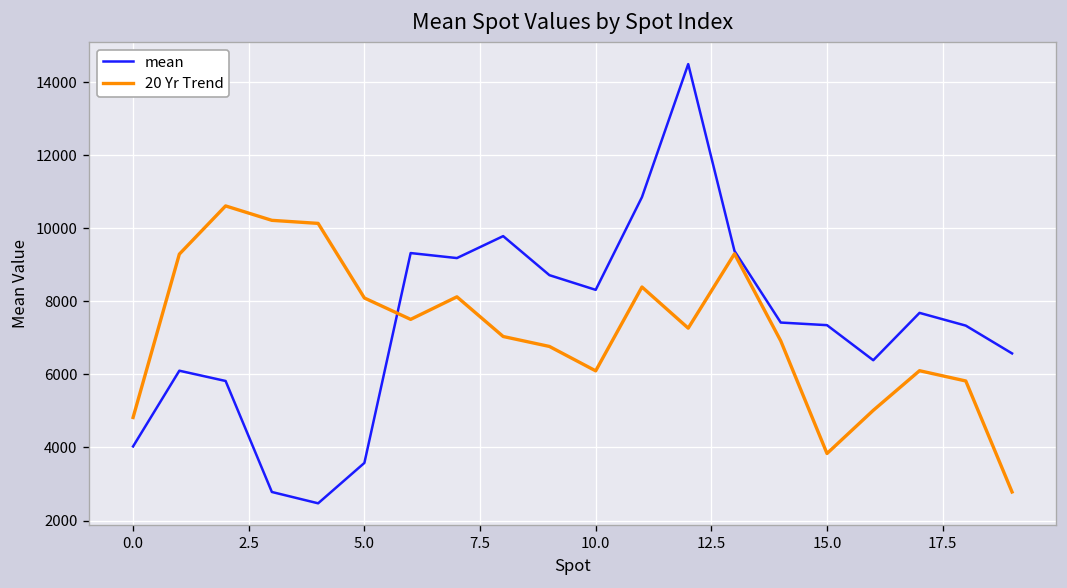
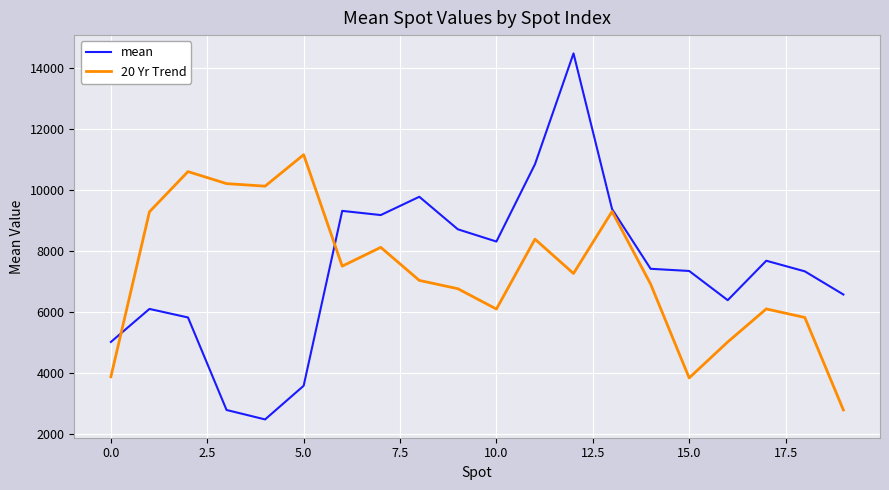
  {
    "mean": {
-     "0.0": 4000,
+     "0.0": 5000,
      "5.0": 3600,
      "10.0": 8300,
      "15.0": 7300
    },
    "20 Yr Trend": {
-     "0.0": 4800,
-     "5.0": 8100,
+     "0.0": 3900,
+     "5.0": 11200,
      "10.0": 6100,
      "15.0": 3800
    }
  }
